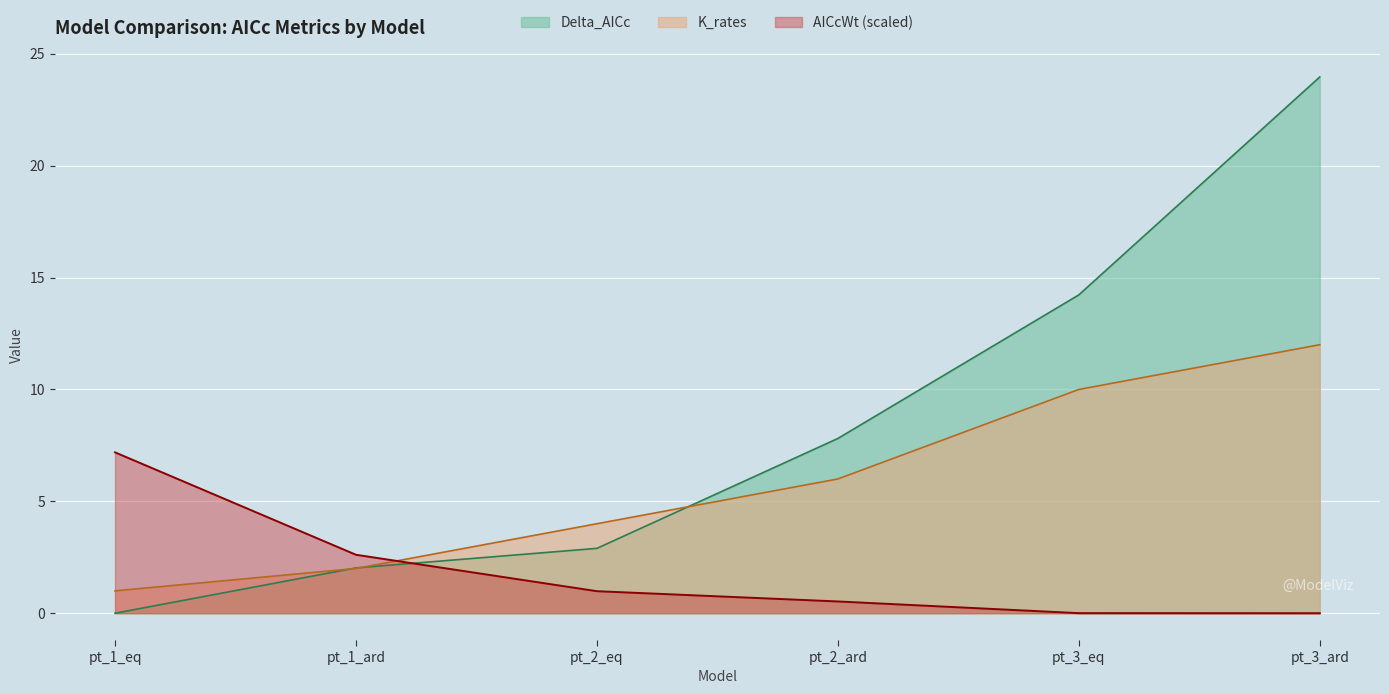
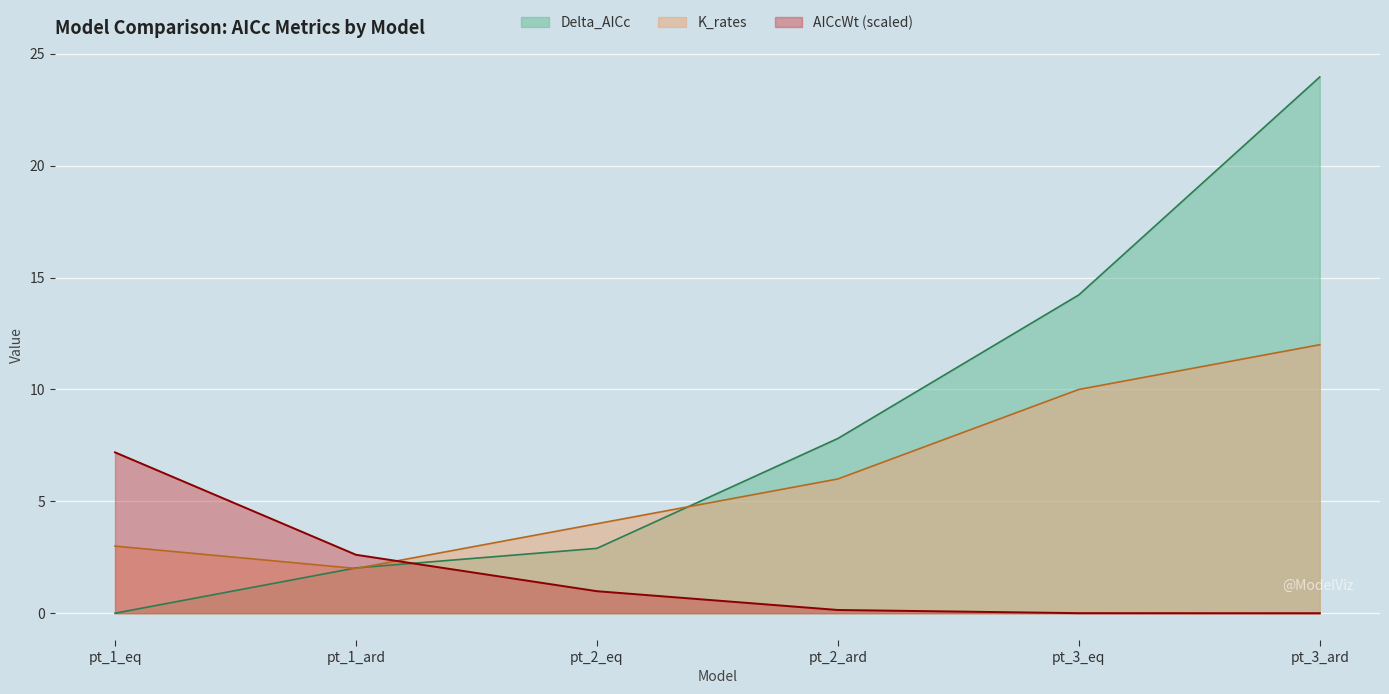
  {
    "Delta_AICc": {
      "pt_1_eq": 0.0,
      "pt_2_eq": 2.9,
      "pt_2_ard": 7.8,
      "pt_3_eq": 14.2,
      "pt_3_ard": 24.0
    },
    "K_rates": {
-     "pt_1_eq": 1,
+     "pt_1_eq": 3,
      "pt_2_eq": 4,
      "pt_2_ard": 6,
      "pt_3_eq": 10,
      "pt_3_ard": 12
    },
    "AICcWt (scaled)": {
      "pt_1_eq": 7.2,
      "pt_1_ard": 2.6,
      "pt_2_eq": 1.0,
-     "pt_2_ard": 0.5,
+     "pt_2_ard": 0.1,
      "pt_3_eq": 0.0,
      "pt_3_ard": 0.0
    }
  }
